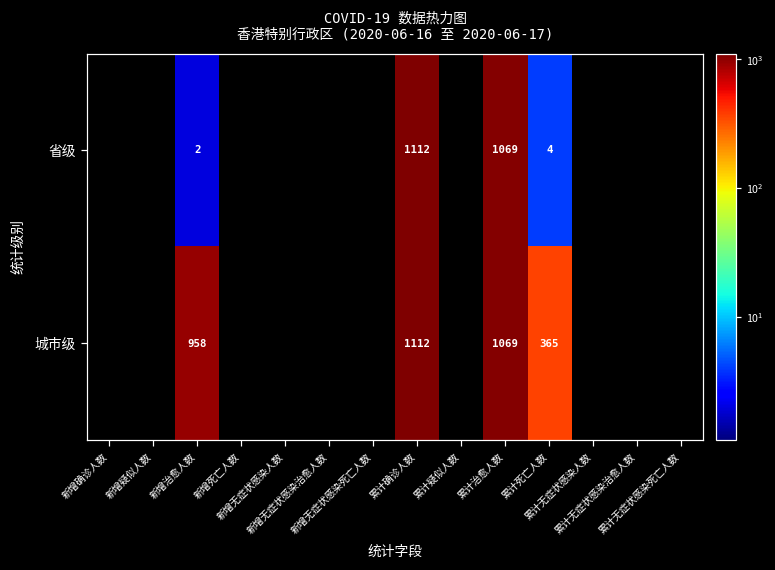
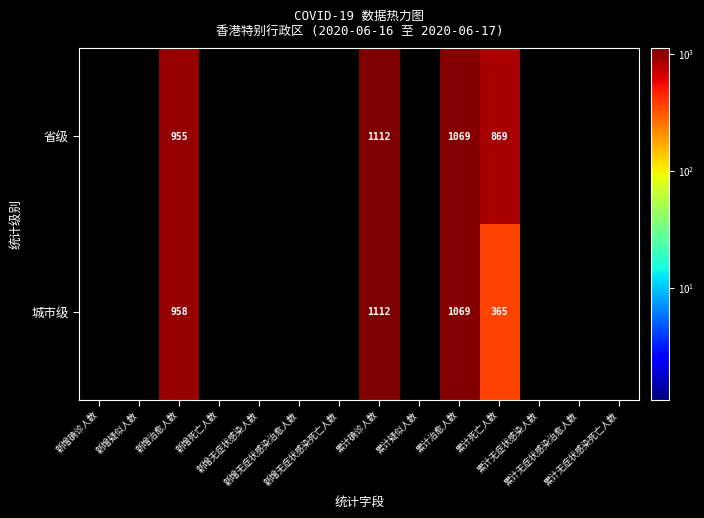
  {
    "省级": {
-     "新增治愈人数": 2,
+     "新增治愈人数": 955,
      "累计确诊人数": 1112,
      "累计治愈人数": 1069,
-     "累计死亡人数": 4
+     "累计死亡人数": 869
    },
    "城市级": {
      "新增治愈人数": 958,
      "累计确诊人数": 1112,
      "累计治愈人数": 1069,
      "累计死亡人数": 365
    }
  }
